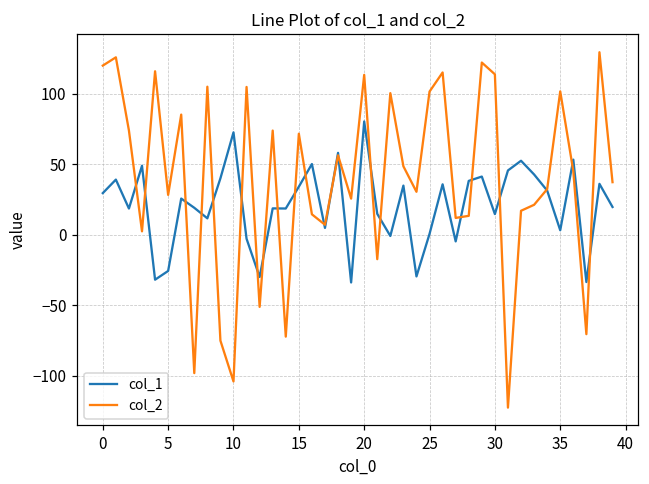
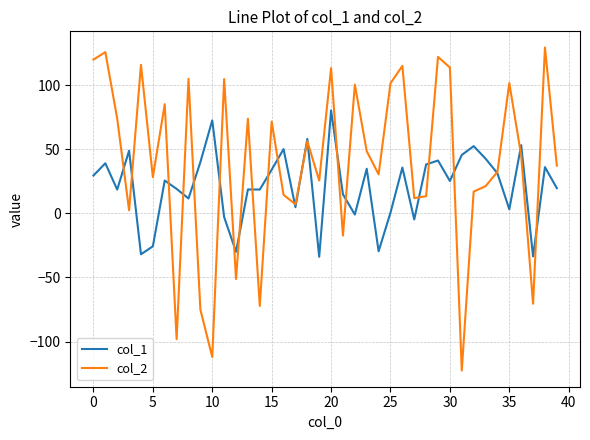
  {
    "col_1": {
      "0": 29,
      "5": -26,
      "10": 73,
      "15": 34,
      "20": 80,
      "25": 1,
-     "30": 15,
+     "30": 25,
      "35": 3
    },
    "col_2": {
      "0": 120,
      "5": 28,
-     "10": -104,
+     "10": -112,
      "15": 72,
      "20": 113,
      "25": 101,
      "30": 114,
      "35": 102
    }
  }
